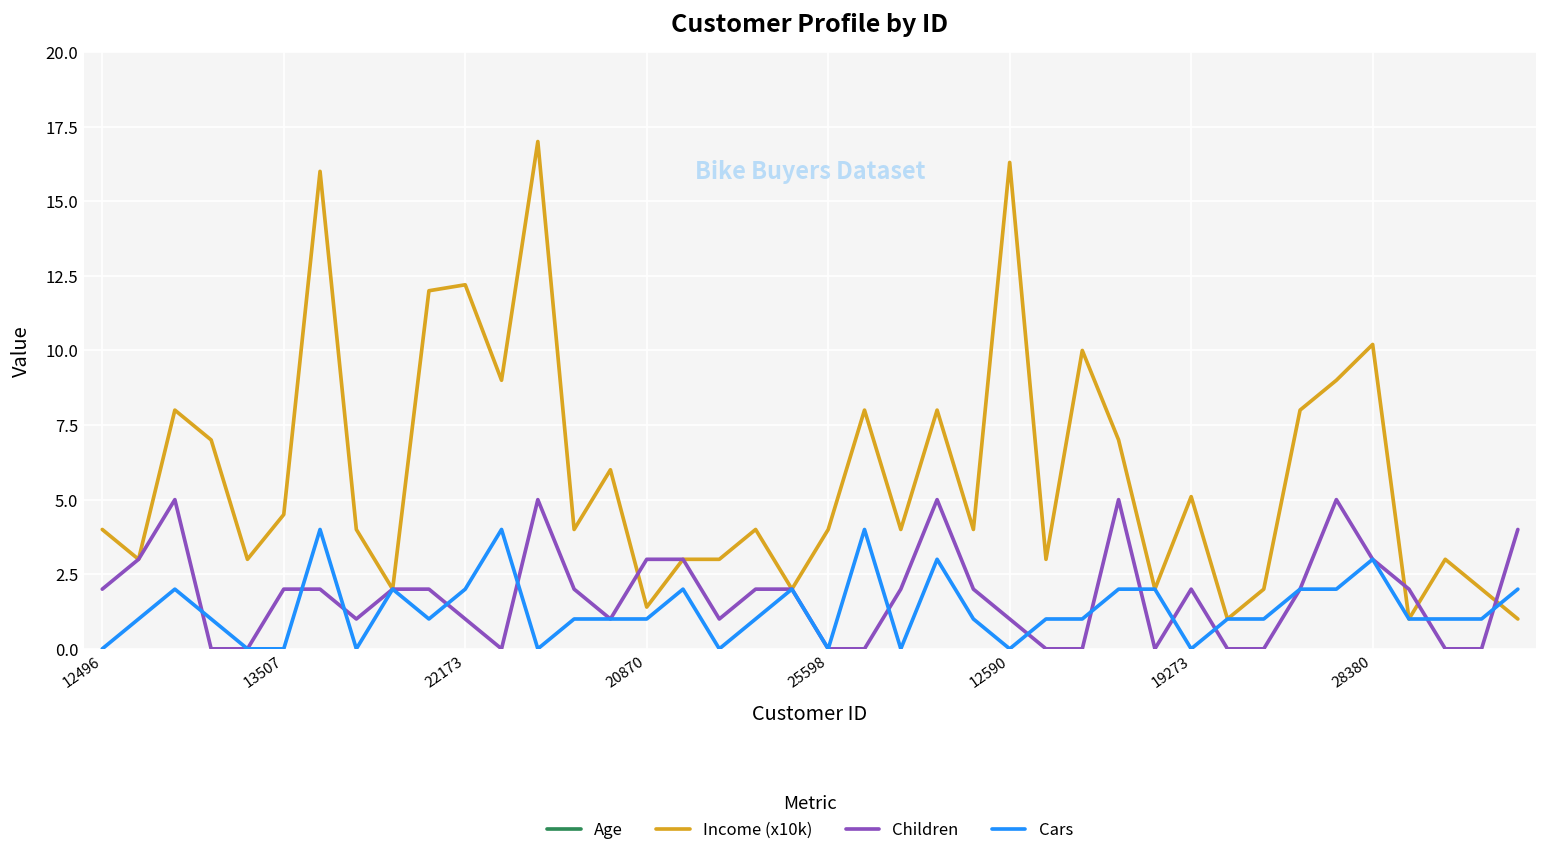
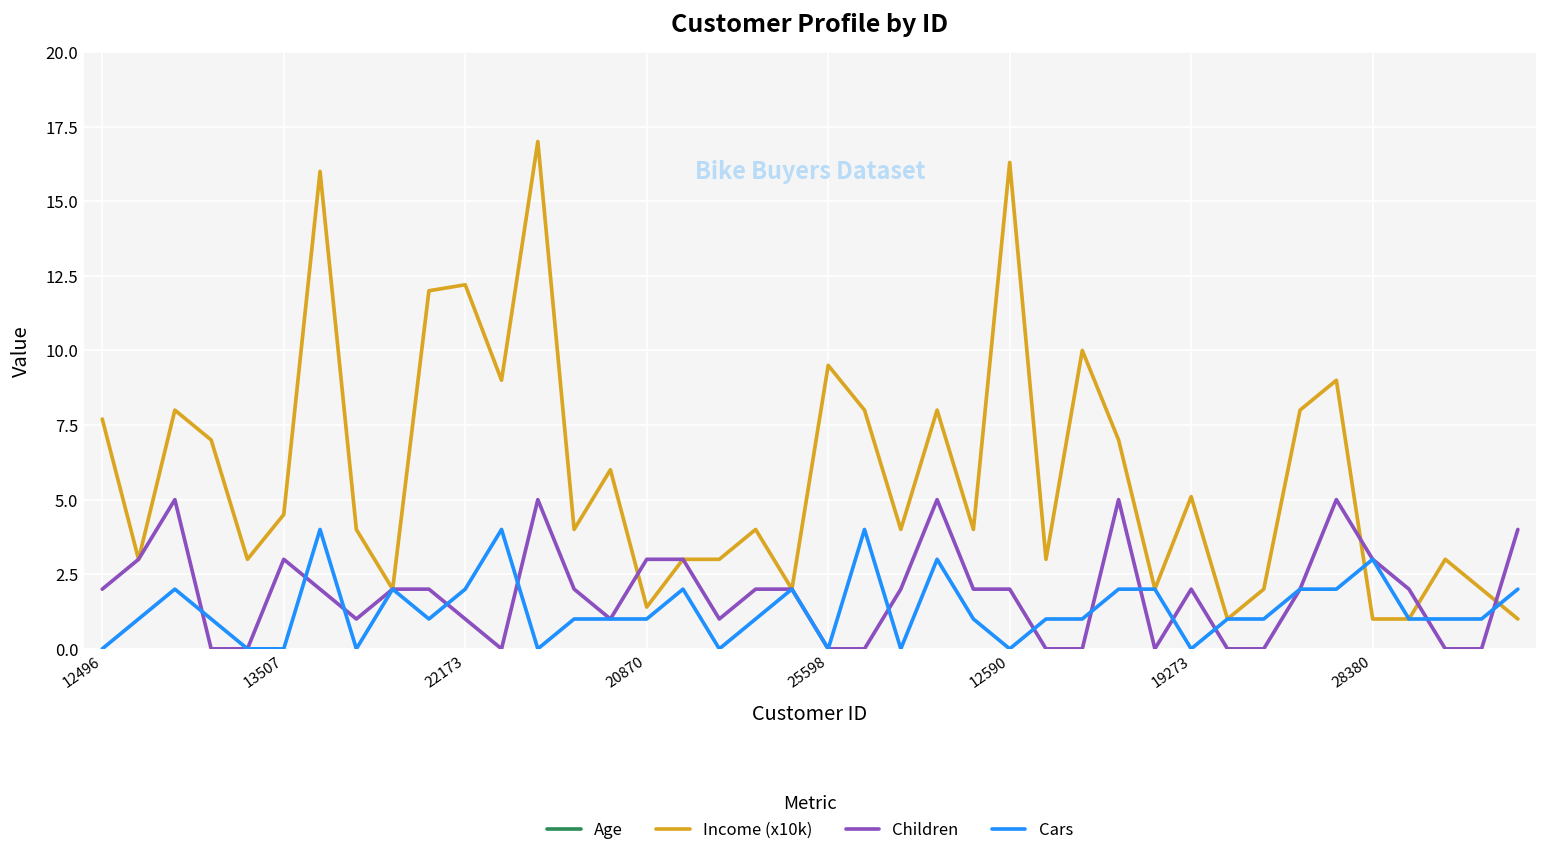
  {
    "Income (x10k)": {
-     "12496": 4.0,
+     "12496": 7.7,
      "13507": 4.5,
      "22173": 12.2,
      "20870": 1.4,
-     "25598": 4.0,
+     "25598": 9.5,
      "12590": 16.3,
      "19273": 5.1,
-     "28380": 10.2
+     "28380": 1.0
    },
    "Children": {
      "12496": 2,
-     "13507": 2,
+     "13507": 3,
      "22173": 1,
      "20870": 3,
-     "12590": 1,
+     "12590": 2,
      "19273": 2
    },
    "Cars": {
      "12496": 0.0,
      "13507": 0.0,
      "22173": 2.0,
      "20870": 1.0,
      "12590": 0.0,
      "19273": 0.0
    }
  }
